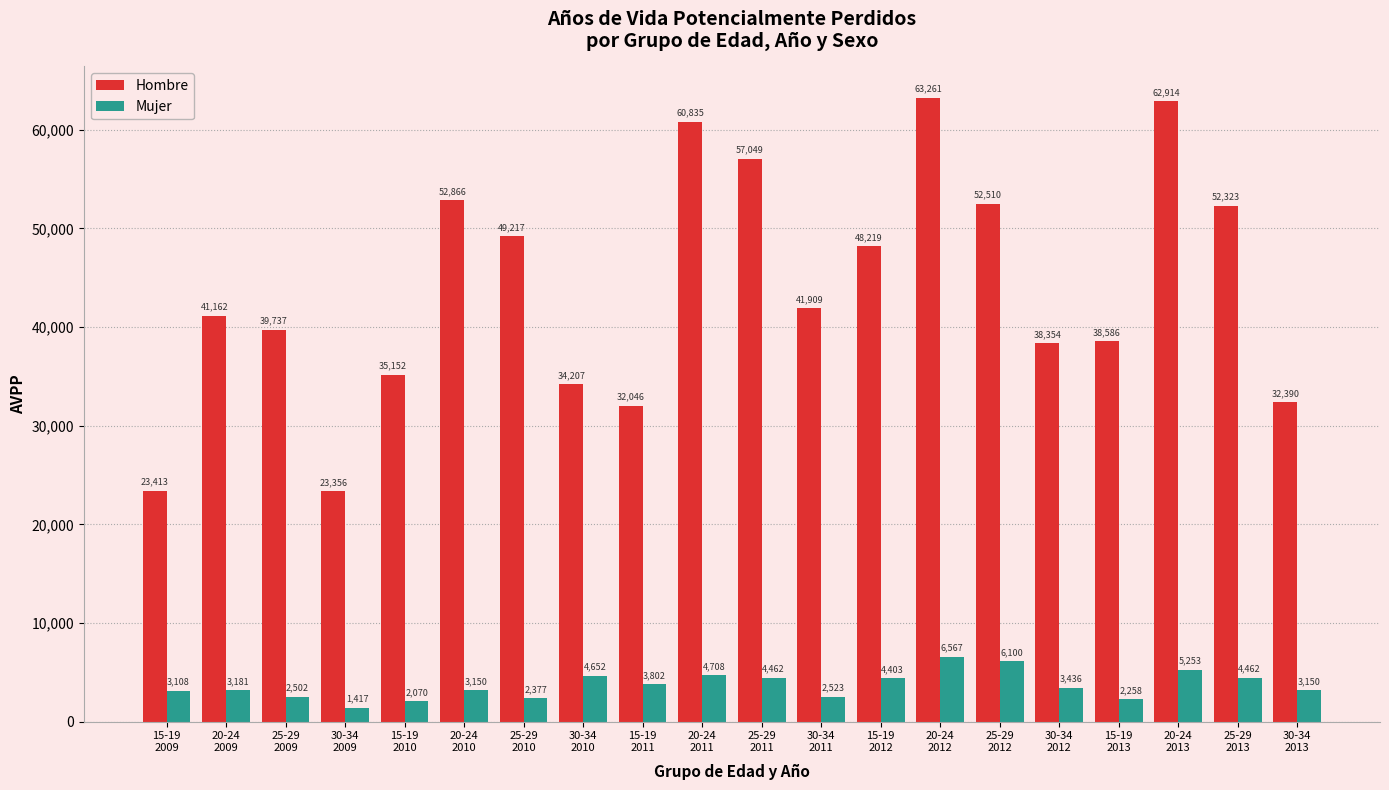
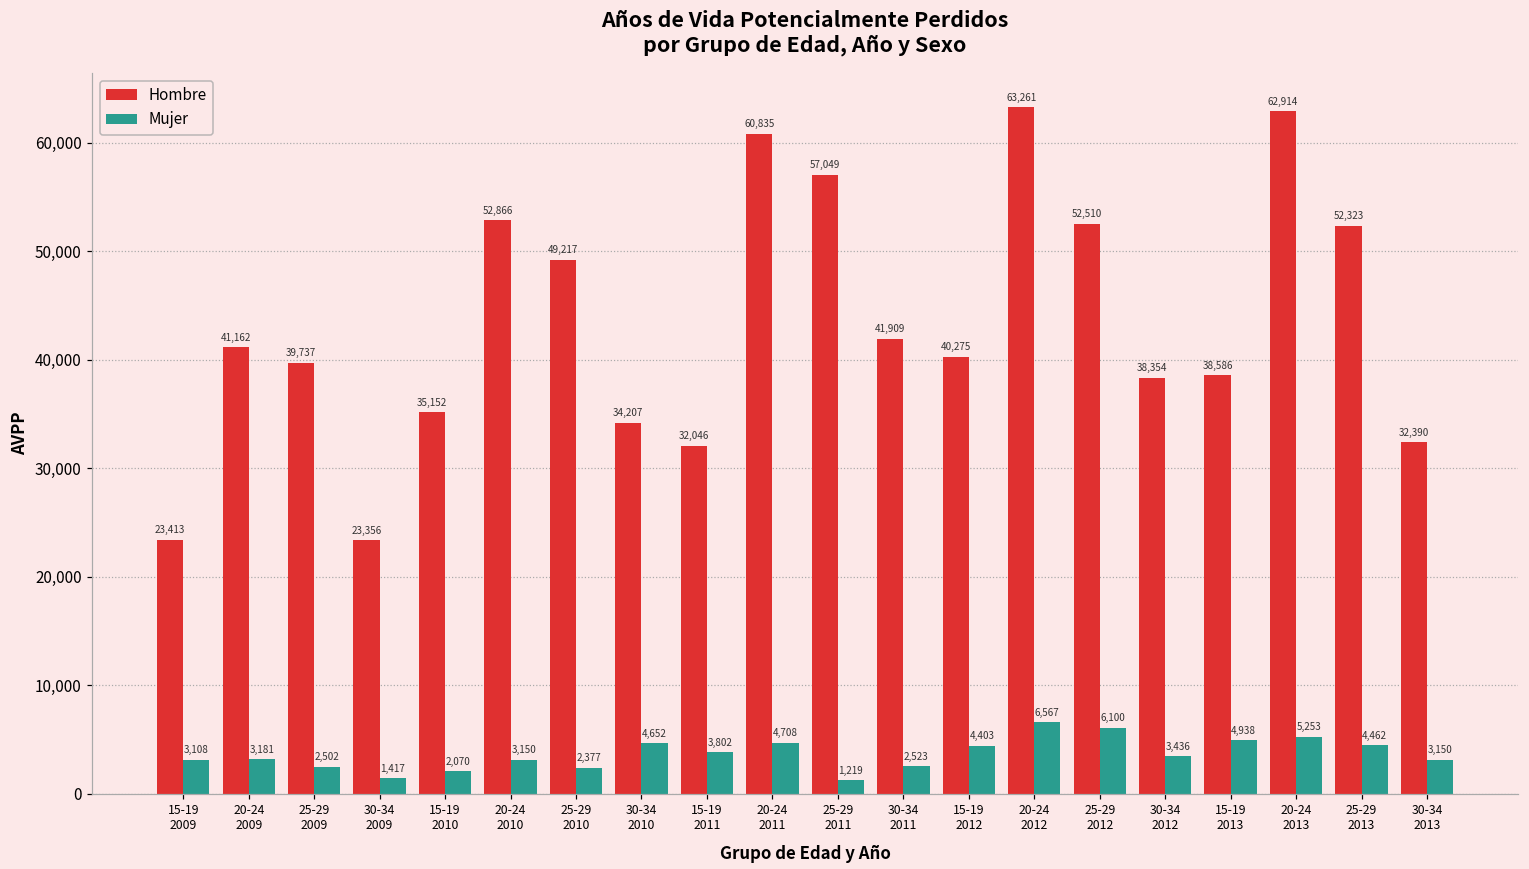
  {
    "Hombre": {
      "15-19 2009": "23,413",
      "20-24 2009": "41,162",
      "25-29 2009": "39,737",
      "30-34 2009": "23,356",
      "15-19 2010": "35,152",
      "20-24 2010": "52,866",
      "25-29 2010": "49,217",
      "30-34 2010": "34,207",
      "15-19 2011": "32,046",
      "20-24 2011": "60,835",
      "25-29 2011": "57,049",
      "30-34 2011": "41,909",
-     "15-19 2012": "48,219",
+     "15-19 2012": "40,275",
      "20-24 2012": "63,261",
      "25-29 2012": "52,510",
      "30-34 2012": "38,354",
      "15-19 2013": "38,586",
      "20-24 2013": "62,914",
      "25-29 2013": "52,323",
      "30-34 2013": "32,390"
    },
    "Mujer": {
      "15-19 2009": "3,108",
      "20-24 2009": "3,181",
      "25-29 2009": "2,502",
      "30-34 2009": "1,417",
      "15-19 2010": "2,070",
      "20-24 2010": "3,150",
      "25-29 2010": "2,377",
      "30-34 2010": "4,652",
      "15-19 2011": "3,802",
      "20-24 2011": "4,708",
-     "25-29 2011": "4,462",
+     "25-29 2011": "1,219",
      "30-34 2011": "2,523",
      "15-19 2012": "4,403",
      "20-24 2012": "6,567",
      "25-29 2012": "6,100",
      "30-34 2012": "3,436",
-     "15-19 2013": "2,258",
+     "15-19 2013": "4,938",
      "20-24 2013": "5,253",
      "25-29 2013": "4,462",
      "30-34 2013": "3,150"
    }
  }
